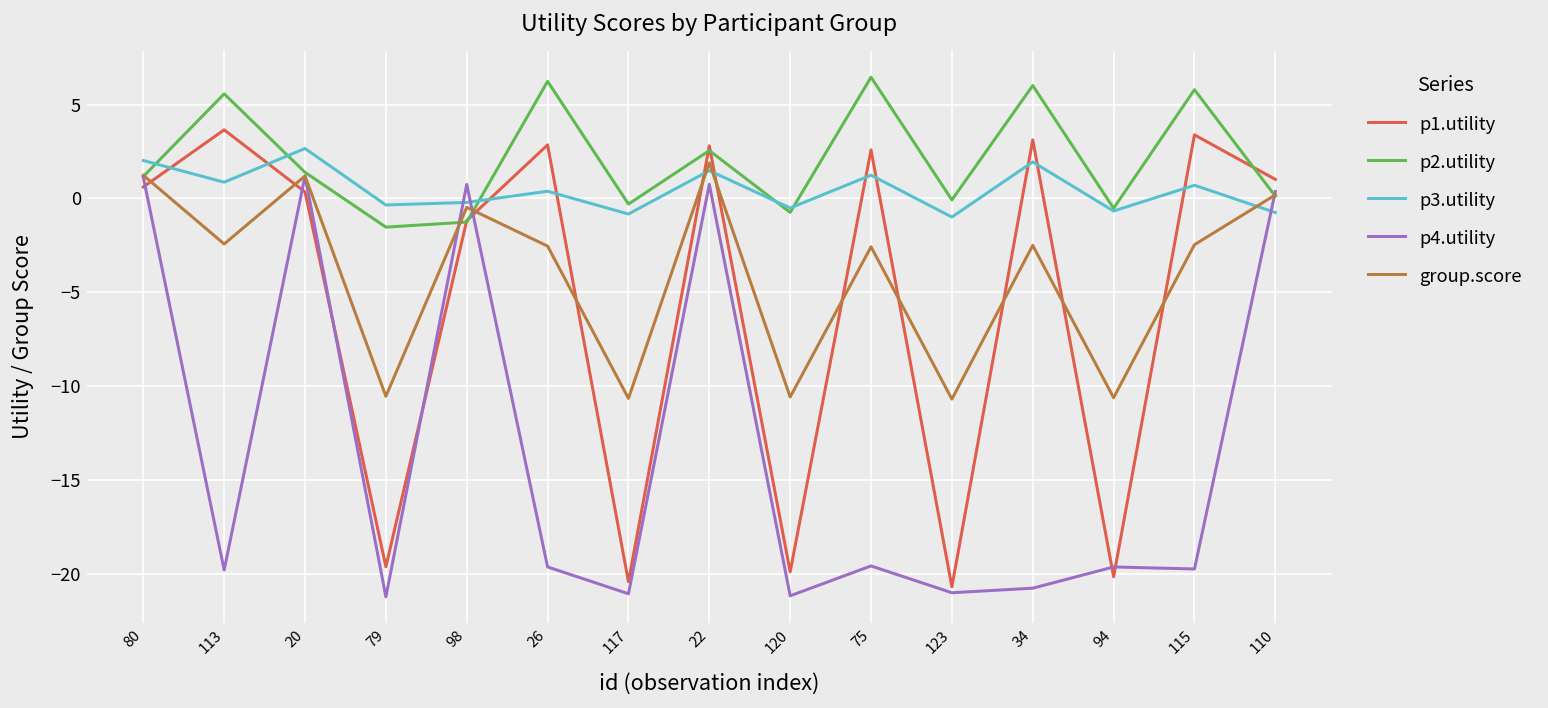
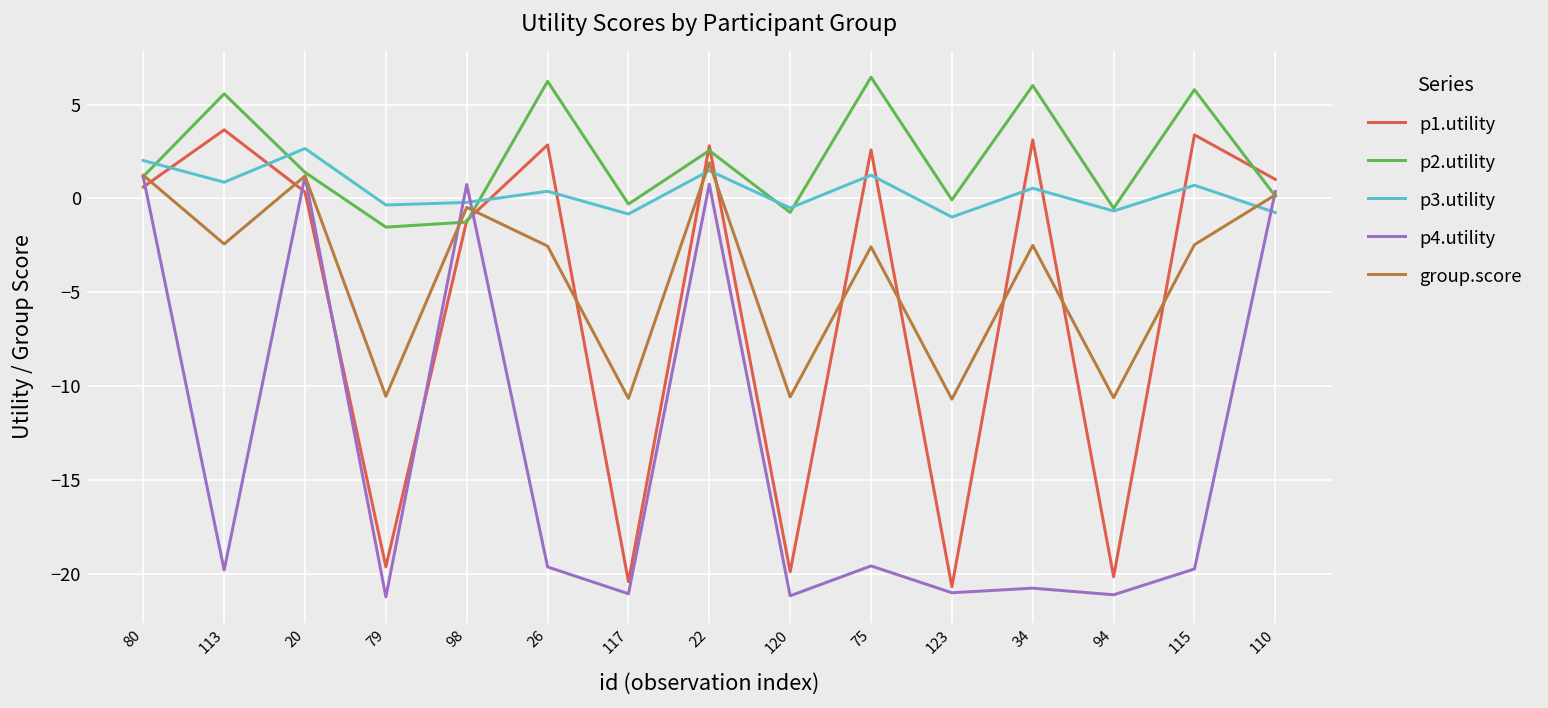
  {
    "p2.utility": {
      "113": 5.6,
      "20": 1.4,
      "79": -1.5,
      "26": 6.2,
      "117": -0.3,
      "22": 2.5,
      "120": -0.7,
      "75": 6.5,
      "123": -0.1,
      "34": 6.0,
      "115": 5.8
    },
    "p3.utility": {
      "80": 2.0,
      "113": 0.9,
      "20": 2.7,
      "79": -0.3,
      "98": -0.2,
      "26": 0.4,
      "117": -0.8,
      "22": 1.5,
      "120": -0.5,
      "75": 1.2,
      "123": -1.0,
-     "34": 1.9,
+     "34": 0.5,
      "115": 0.7,
      "110": -0.7
    },
    "p4.utility": {
      "113": -19.8,
      "79": -21.2,
      "98": 0.7,
      "26": -19.6,
      "117": -21.0,
      "22": 0.8,
      "120": -21.2,
      "75": -19.6,
      "123": -21.0,
      "34": -20.8,
-     "94": -19.6,
+     "94": -21.1,
      "115": -19.7,
      "110": 0.4
    }
  }
